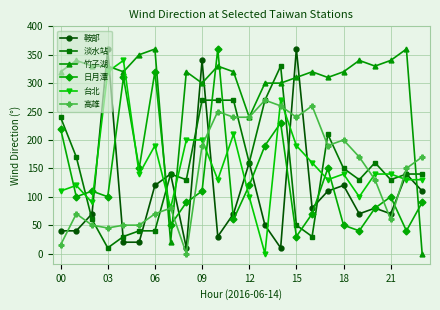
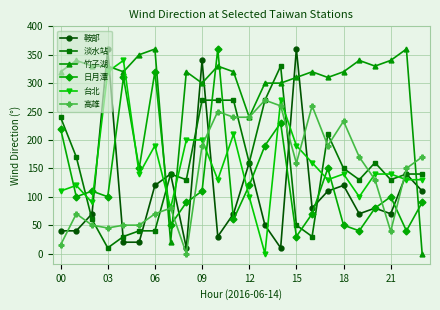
  {
    "高雄": {
      "00": 20,
      "03": 50,
      "06": 70,
      "09": 190,
-     "15": 240,
-     "18": 200,
-     "21": 60
+     "15": 160,
+     "18": 230,
+     "21": 40
    }
  }
